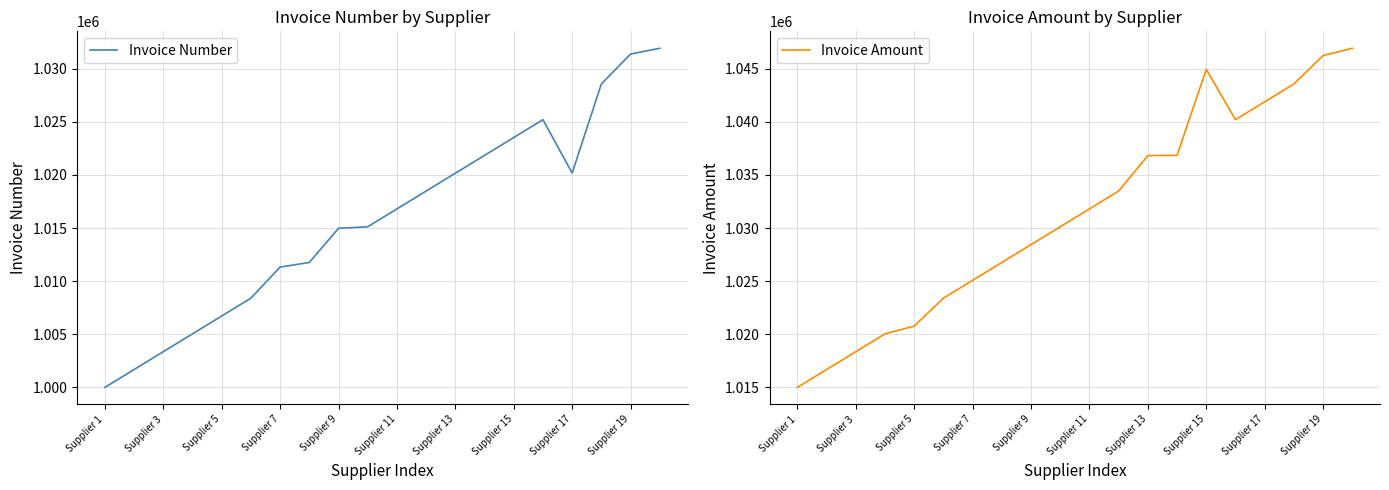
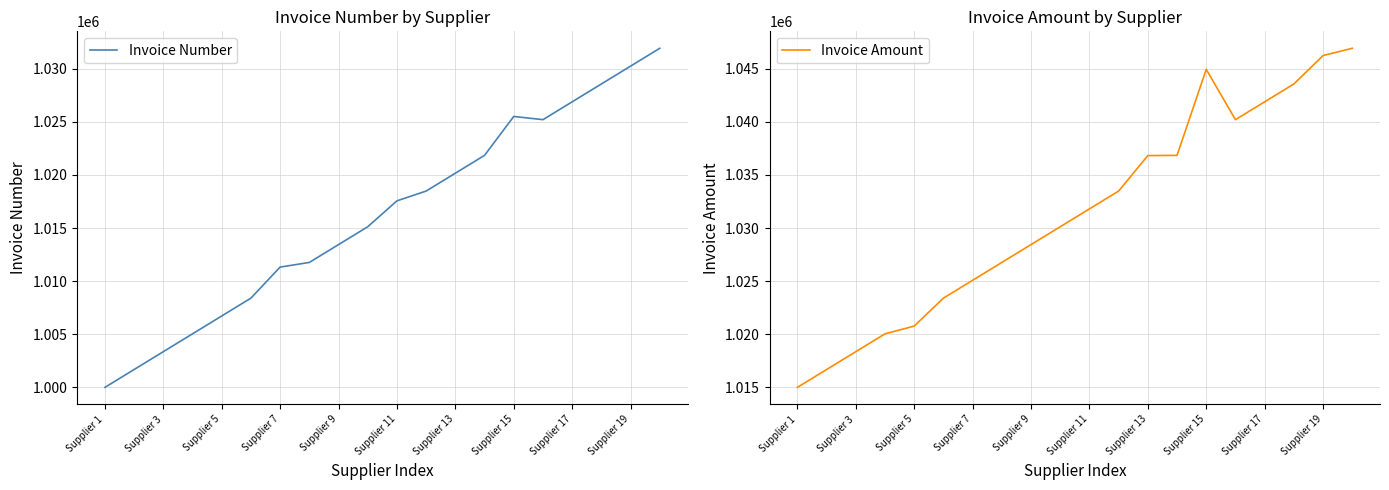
  {
    "Invoice Number by Supplier": {
      "Supplier 1": 1000000,
      "Supplier 3": 1003400,
      "Supplier 5": 1006700,
      "Supplier 7": 1011300,
-     "Supplier 9": 1015000,
-     "Supplier 11": 1016800,
+     "Supplier 9": 1013400,
+     "Supplier 11": 1017600,
      "Supplier 13": 1020200,
-     "Supplier 15": 1023500,
-     "Supplier 17": 1020200,
-     "Supplier 19": 1031400
+     "Supplier 15": 1025500,
+     "Supplier 17": 1026900,
+     "Supplier 19": 1030200
    },
    "Invoice Amount by Supplier": {
      "Supplier 1": 1015000,
      "Supplier 3": 1018400,
      "Supplier 5": 1020800,
      "Supplier 7": 1025100,
      "Supplier 9": 1028400,
      "Supplier 11": 1031800,
      "Supplier 13": 1036800,
      "Supplier 15": 1044900,
      "Supplier 17": 1041900,
      "Supplier 19": 1046200
    }
  }
